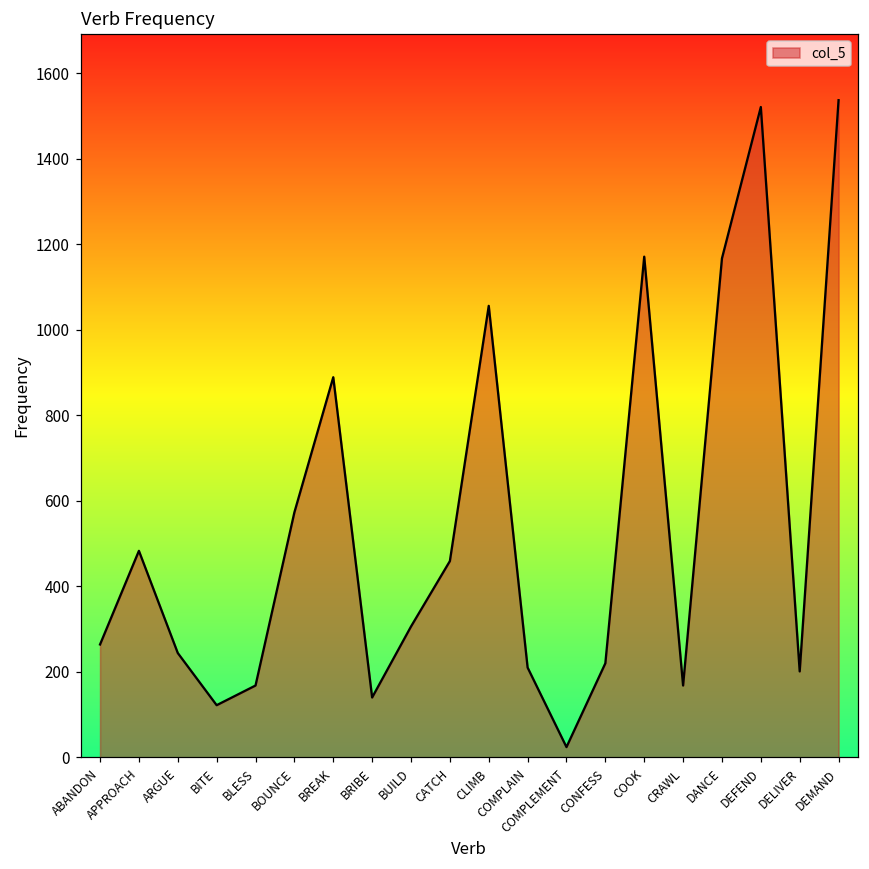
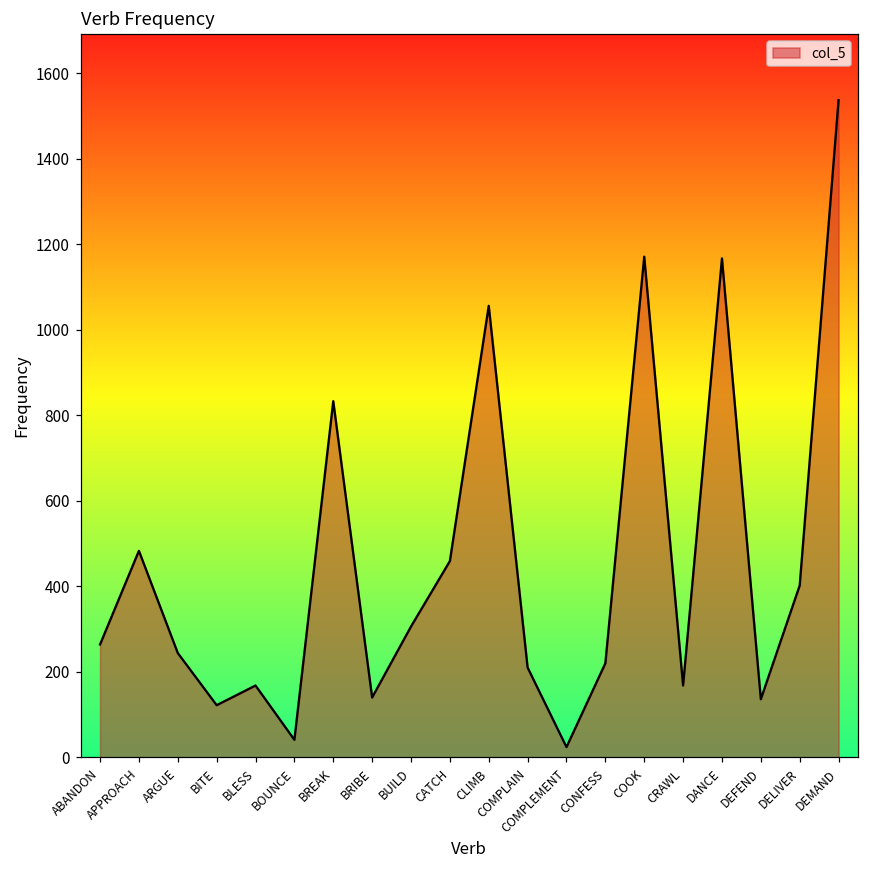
  {
    "ABANDON": 260,
    "APPROACH": 480,
    "ARGUE": 240,
    "BITE": 120,
    "BLESS": 170,
-   "BOUNCE": 570,
-   "BREAK": 890,
+   "BOUNCE": 40,
+   "BREAK": 830,
    "BRIBE": 140,
    "BUILD": 310,
    "CATCH": 460,
    "CLIMB": 1060,
    "COMPLAIN": 210,
    "COMPLEMENT": 20,
    "CONFESS": 220,
    "COOK": 1170,
    "CRAWL": 170,
    "DANCE": 1170,
-   "DEFEND": 1520,
-   "DELIVER": 200,
+   "DEFEND": 140,
+   "DELIVER": 400,
    "DEMAND": 1540
  }
